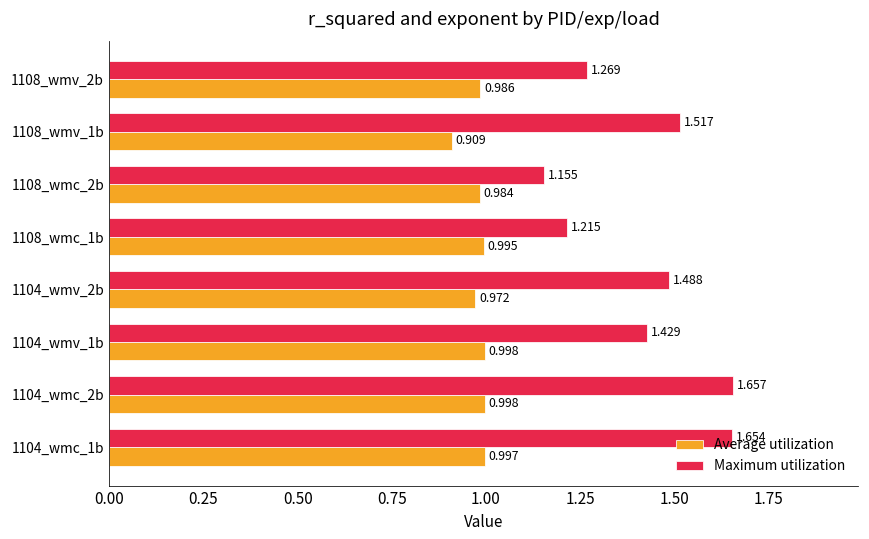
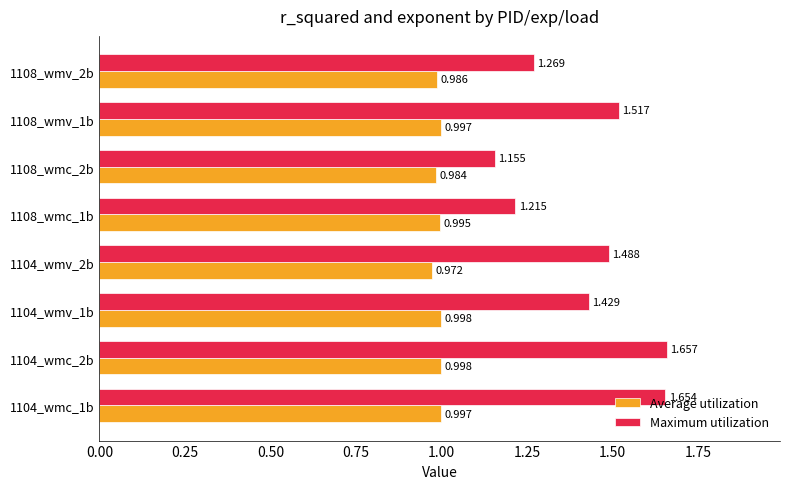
  {
    "Average utilization": {
      "1108_wmv_2b": 0.986,
-     "1108_wmv_1b": 0.909,
+     "1108_wmv_1b": 0.997,
      "1108_wmc_2b": 0.984,
      "1108_wmc_1b": 0.995,
      "1104_wmv_2b": 0.972,
      "1104_wmv_1b": 0.998,
      "1104_wmc_2b": 0.998,
      "1104_wmc_1b": 0.997
    },
    "Maximum utilization": {
      "1108_wmv_2b": 1.269,
      "1108_wmv_1b": 1.517,
      "1108_wmc_2b": 1.155,
      "1108_wmc_1b": 1.215,
      "1104_wmv_2b": 1.488,
      "1104_wmv_1b": 1.429,
      "1104_wmc_2b": 1.657,
      "1104_wmc_1b": 1.654
    }
  }
